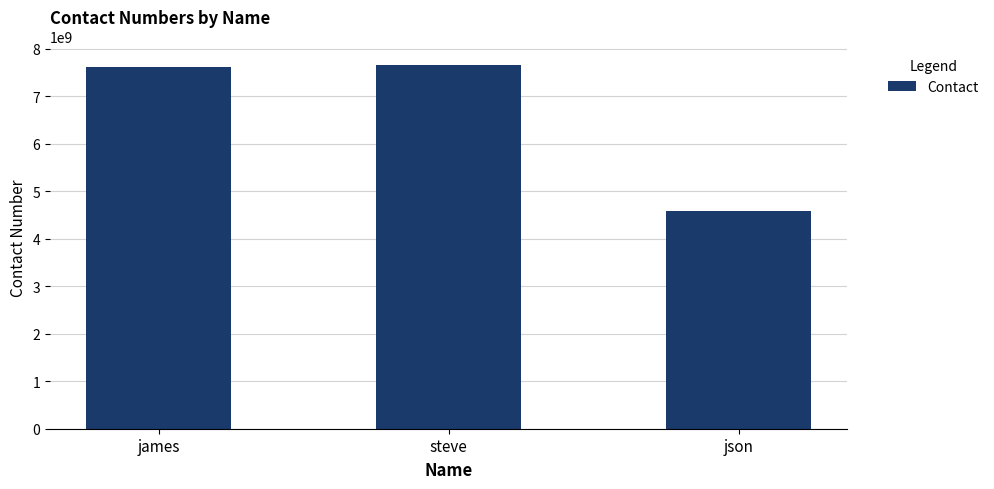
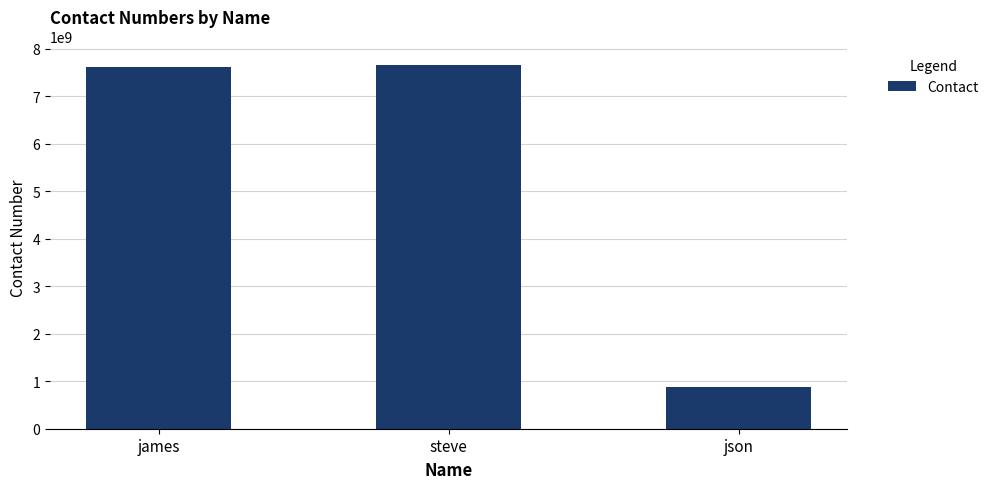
  {
    "james": 7600000000,
    "steve": 7700000000,
-   "json": 4600000000
+   "json": 900000000
  }
